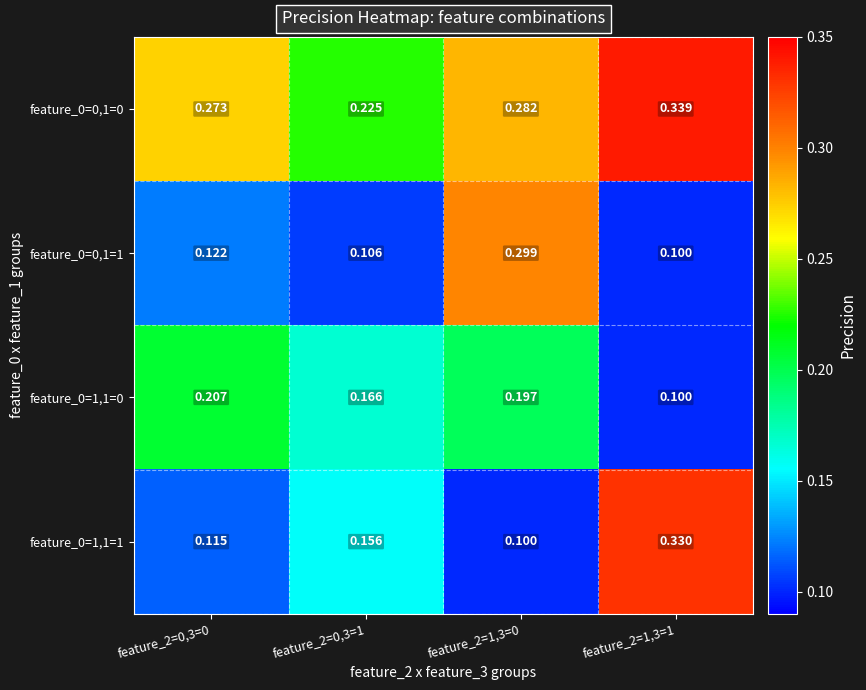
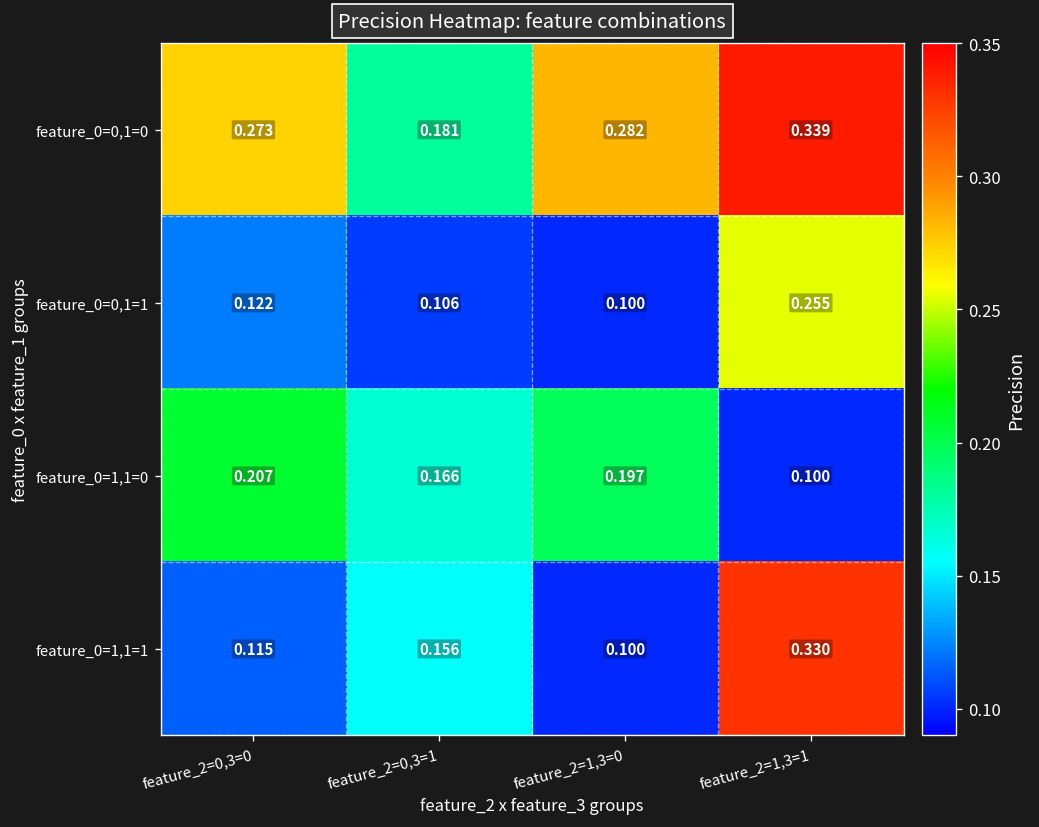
  {
    "feature_0=0,1=0": {
-     "feature_2=0,3=1": 0.225
+     "feature_2=0,3=1": 0.181
    },
    "feature_0=0,1=1": {
-     "feature_2=1,3=0": 0.299,
-     "feature_2=1,3=1": 0.100
+     "feature_2=1,3=0": 0.100,
+     "feature_2=1,3=1": 0.255
    }
  }
